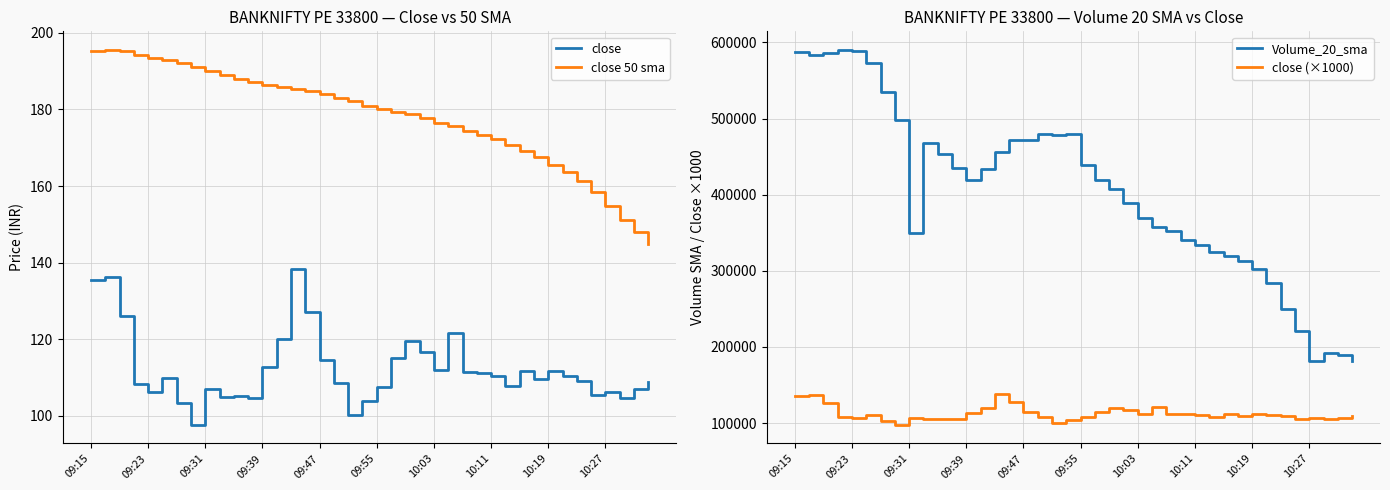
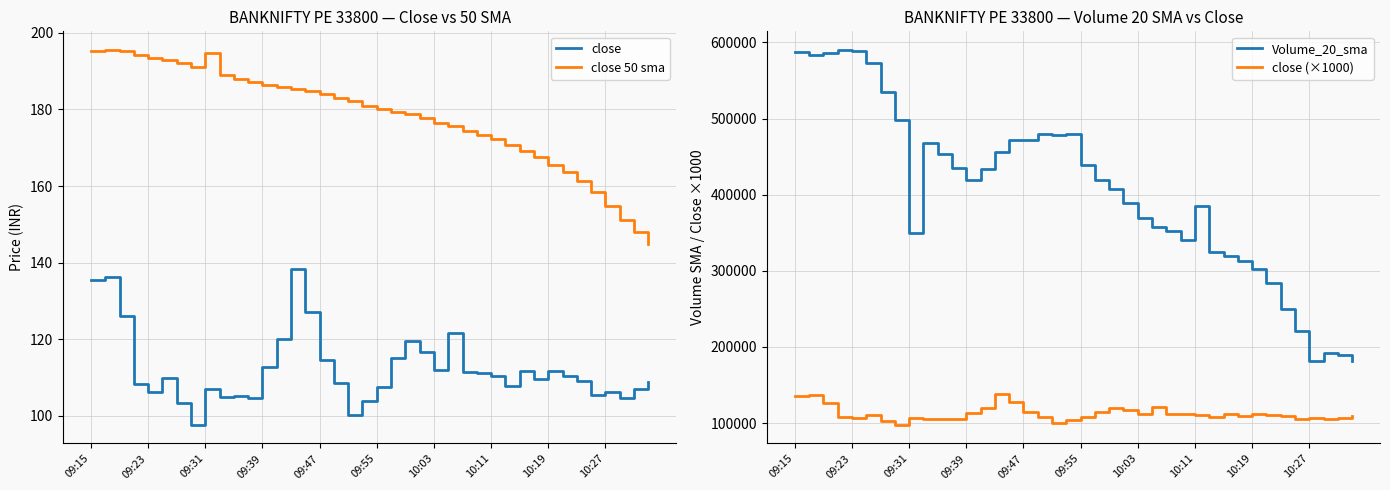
  {
    "BANKNIFTY PE 33800 — Close vs 50 SMA": {
      "close": {
        "09:15": 136,
        "09:23": 106,
        "09:31": 107,
        "09:39": 113,
        "09:47": 115,
        "09:55": 108,
        "10:03": 112,
        "10:11": 110,
        "10:19": 112,
        "10:27": 106
      },
      "close 50 sma": {
        "09:15": 195,
        "09:23": 193,
-       "09:31": 190,
+       "09:31": 195,
        "09:39": 186,
        "09:47": 184,
        "09:55": 180,
        "10:03": 177,
        "10:11": 172,
        "10:19": 166,
        "10:27": 155
      }
    },
    "BANKNIFTY PE 33800 — Volume 20 SMA vs Close": {
      "Volume_20_sma": {
        "09:15": 590000,
        "09:23": 590000,
        "09:31": 350000,
        "09:39": 420000,
        "09:47": 470000,
        "09:55": 440000,
        "10:03": 370000,
-       "10:11": 330000,
+       "10:11": 390000,
        "10:19": 300000,
        "10:27": 180000
      },
      "close (×1000)": {
        "09:15": 140000,
        "09:23": 110000,
        "09:31": 110000,
        "09:39": 110000,
        "09:47": 110000,
        "09:55": 110000,
        "10:03": 110000,
        "10:11": 110000,
        "10:19": 110000,
        "10:27": 110000
      }
    }
  }
